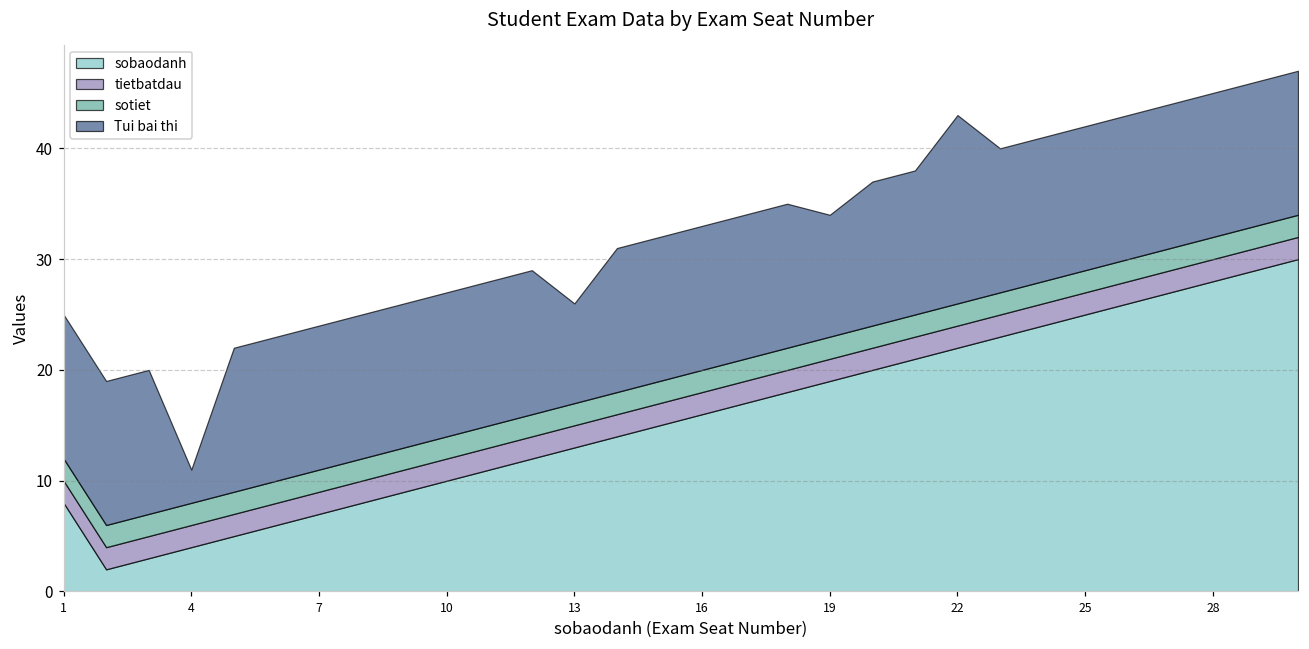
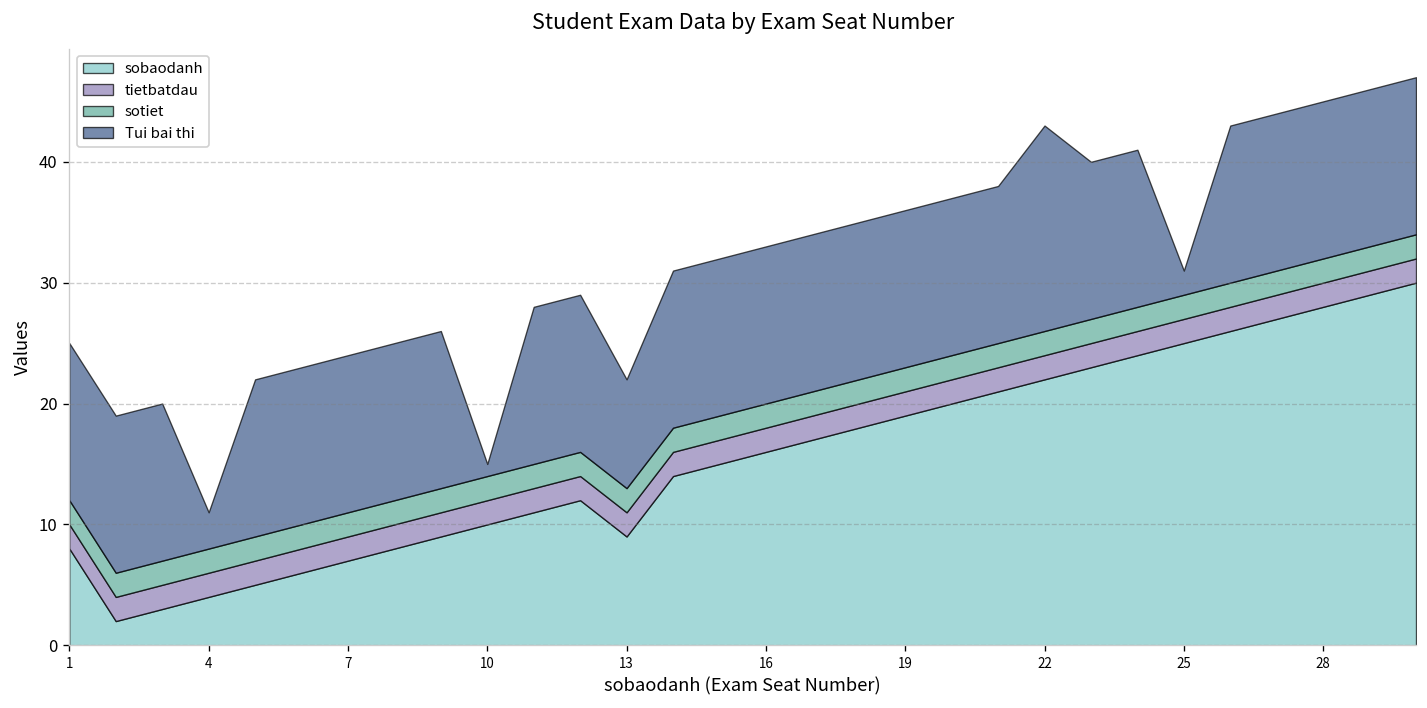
  {
    "sobaodanh": {
      "1": 8,
      "4": 4,
      "7": 7,
      "10": 10,
-     "13": 13,
+     "13": 9,
      "16": 16,
      "19": 19,
      "22": 22,
      "25": 25,
      "28": 28
    },
    "tietbatdau": {
      "1": 2,
      "4": 2,
      "7": 2,
      "10": 2,
      "13": 2,
      "16": 2,
      "19": 2,
      "22": 2,
      "25": 2,
      "28": 2
    },
    "sotiet": {
      "1": 2,
      "4": 2,
      "7": 2,
      "10": 2,
      "13": 2,
      "16": 2,
      "19": 2,
      "22": 2,
      "25": 2,
      "28": 2
    },
    "Tui bai thi": {
      "1": 13,
      "4": 3,
      "7": 13,
-     "10": 13,
+     "10": 1,
      "13": 9,
      "16": 13,
-     "19": 11,
+     "19": 13,
      "22": 17,
-     "25": 13,
+     "25": 2,
      "28": 13
    }
  }
